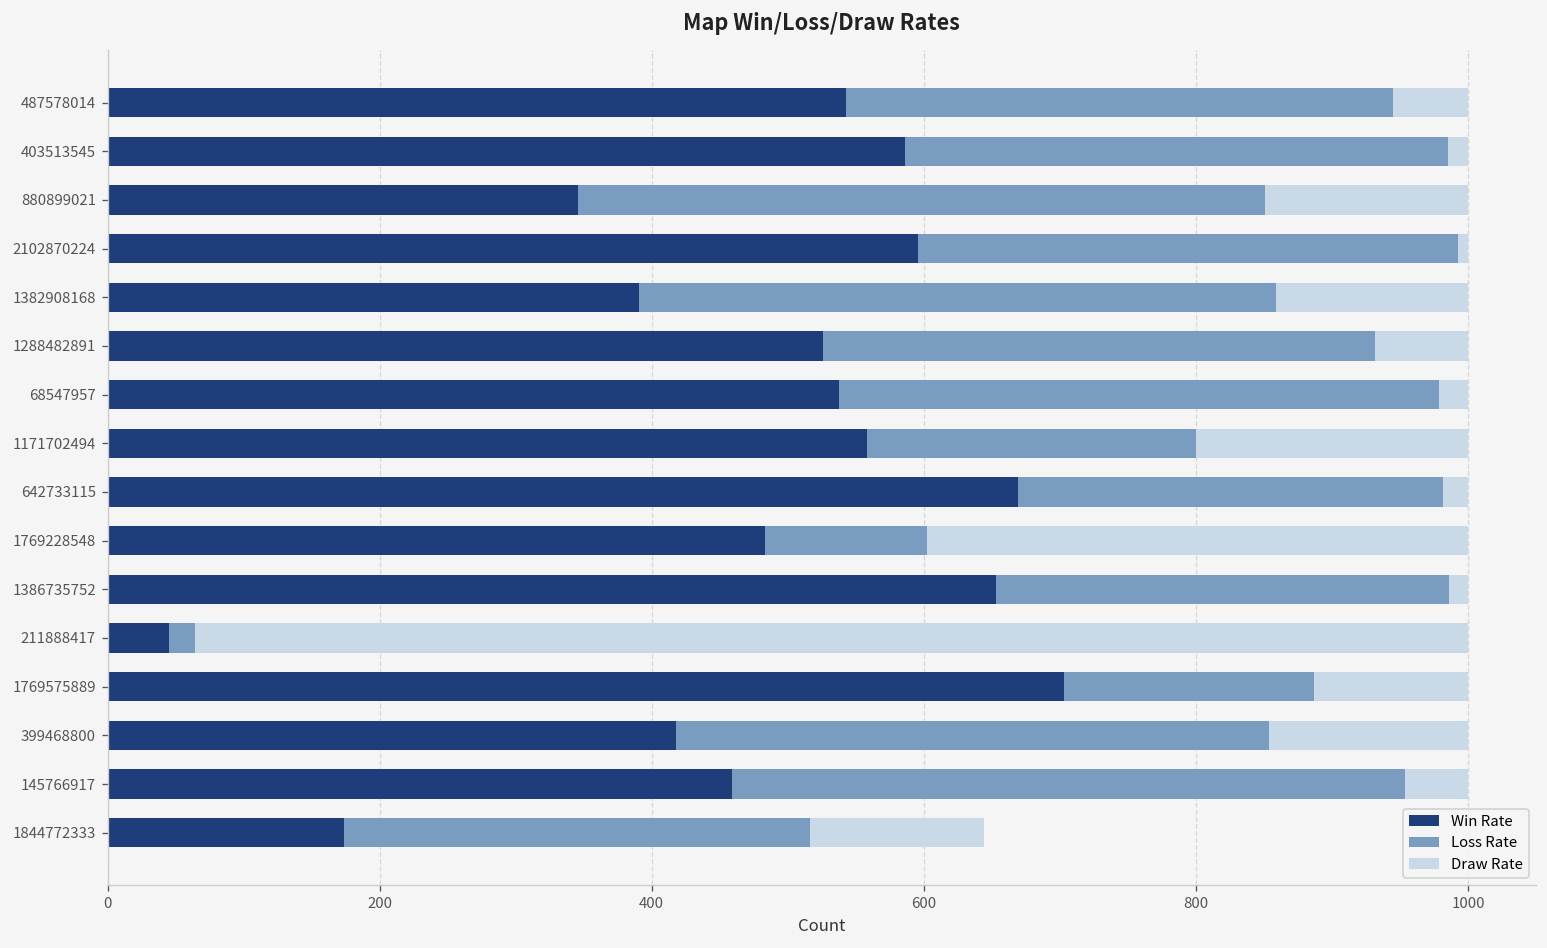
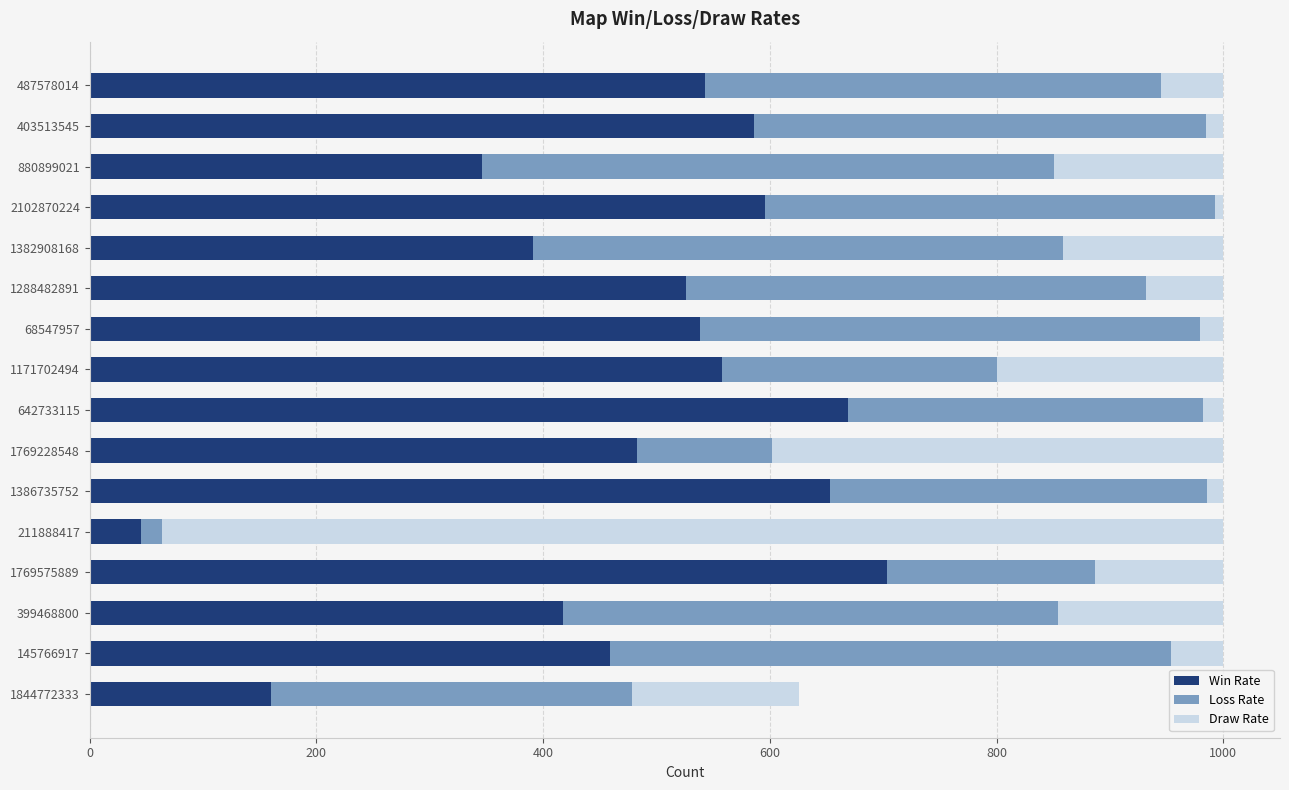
  {
    "Win Rate": {
      "487578014": 543,
      "403513545": 586,
      "880899021": 346,
      "2102870224": 596,
      "1382908168": 391,
      "1288482891": 526,
      "68547957": 538,
      "1171702494": 558,
      "642733115": 669,
      "1769228548": 483,
      "1386735752": 653,
      "211888417": 45,
      "1769575889": 703,
      "399468800": 418,
      "145766917": 459,
-     "1844772333": 174
+     "1844772333": 160
    },
    "Loss Rate": {
      "487578014": 402,
      "403513545": 399,
      "880899021": 505,
      "2102870224": 397,
      "1382908168": 468,
      "1288482891": 406,
      "68547957": 441,
      "1171702494": 242,
      "642733115": 313,
      "1769228548": 119,
      "1386735752": 333,
      "211888417": 19,
      "1769575889": 184,
      "399468800": 436,
      "145766917": 495,
-     "1844772333": 342
+     "1844772333": 318
    },
    "Draw Rate": {
      "487578014": 55,
      "403513545": 15,
      "880899021": 149,
      "2102870224": 7,
      "1382908168": 141,
      "1288482891": 68,
      "68547957": 21,
      "1171702494": 200,
      "642733115": 18,
      "1769228548": 398,
      "1386735752": 14,
      "211888417": 936,
      "1769575889": 113,
      "399468800": 146,
      "145766917": 46,
-     "1844772333": 128
+     "1844772333": 148
    }
  }
